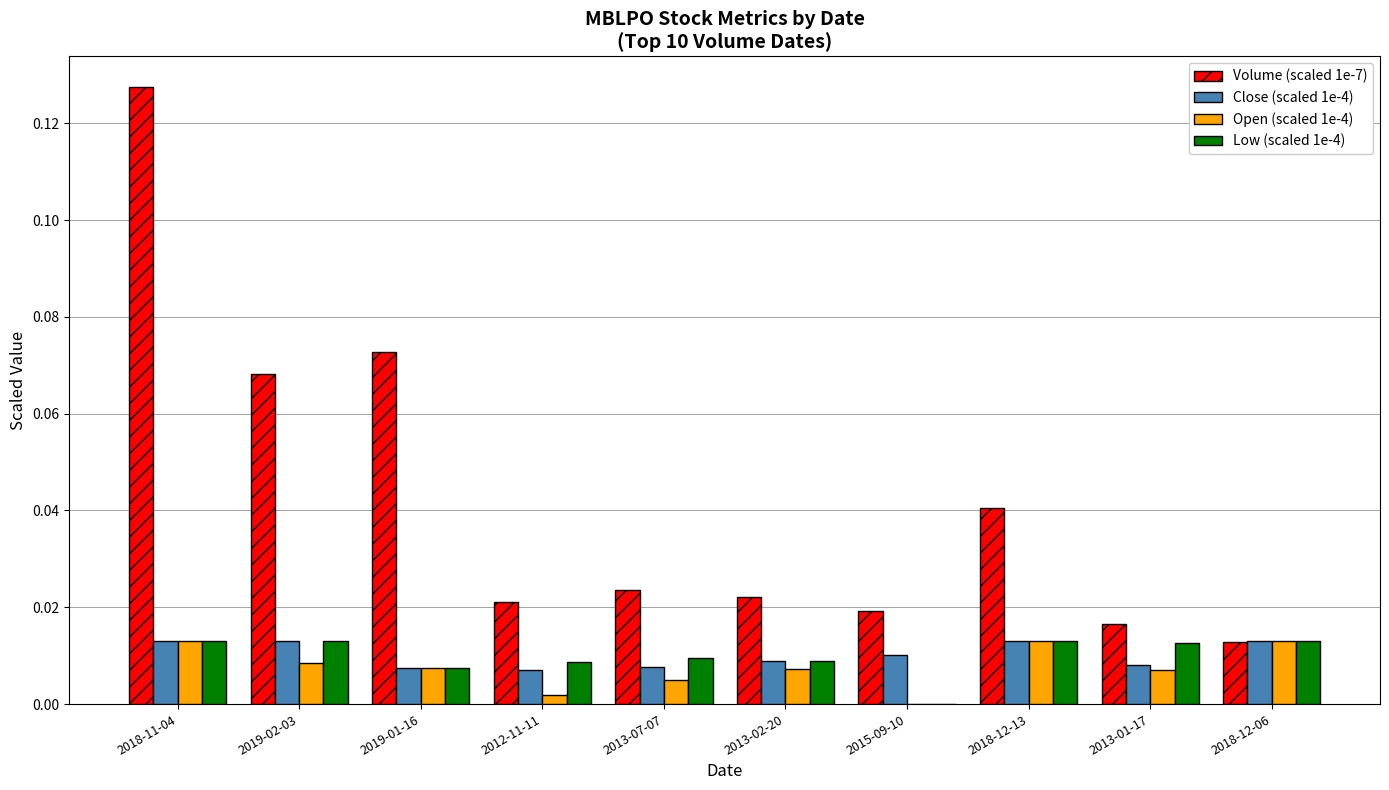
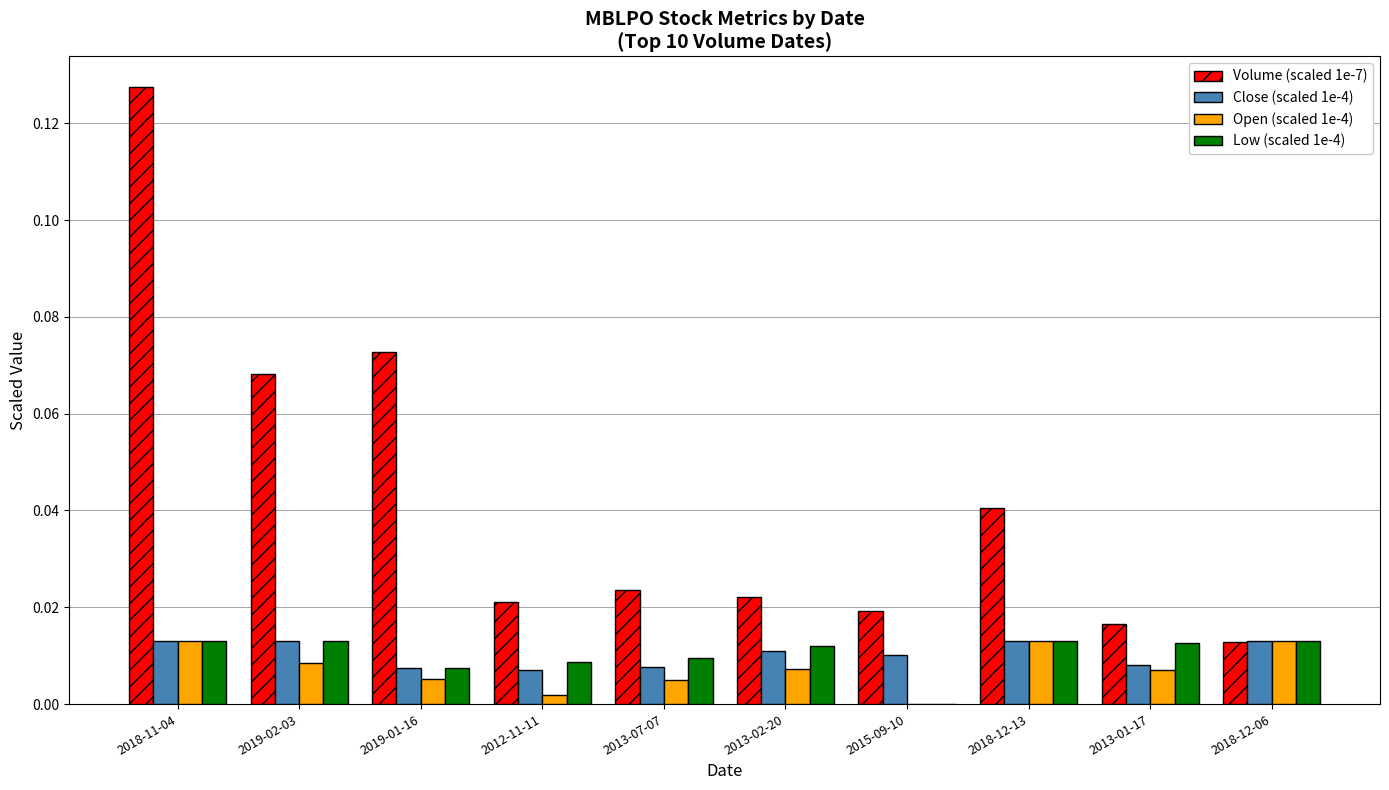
  {
    "Volume (scaled 1e-7)": {
      "2018-11-04": 0.127,
      "2019-02-03": 0.068,
      "2019-01-16": 0.073,
      "2012-11-11": 0.021,
      "2013-07-07": 0.024,
      "2013-02-20": 0.022,
      "2015-09-10": 0.019,
      "2018-12-13": 0.041,
      "2013-01-17": 0.016,
      "2018-12-06": 0.013
    },
    "Close (scaled 1e-4)": {
      "2018-11-04": 0.013,
      "2019-02-03": 0.013,
      "2019-01-16": 0.007,
      "2012-11-11": 0.007,
      "2013-07-07": 0.008,
-     "2013-02-20": 0.009,
+     "2013-02-20": 0.011,
      "2015-09-10": 0.010,
      "2018-12-13": 0.013,
      "2013-01-17": 0.008,
      "2018-12-06": 0.013
    },
    "Open (scaled 1e-4)": {
      "2018-11-04": 0.013,
      "2019-02-03": 0.009,
-     "2019-01-16": 0.007,
+     "2019-01-16": 0.005,
      "2012-11-11": 0.002,
      "2013-07-07": 0.005,
      "2013-02-20": 0.007,
      "2015-09-10": 0.000,
      "2018-12-13": 0.013,
      "2013-01-17": 0.007,
      "2018-12-06": 0.013
    },
    "Low (scaled 1e-4)": {
      "2018-11-04": 0.013,
      "2019-02-03": 0.013,
      "2019-01-16": 0.007,
      "2012-11-11": 0.009,
      "2013-07-07": 0.010,
-     "2013-02-20": 0.009,
+     "2013-02-20": 0.012,
      "2015-09-10": 0.000,
      "2018-12-13": 0.013,
      "2013-01-17": 0.013,
      "2018-12-06": 0.013
    }
  }
